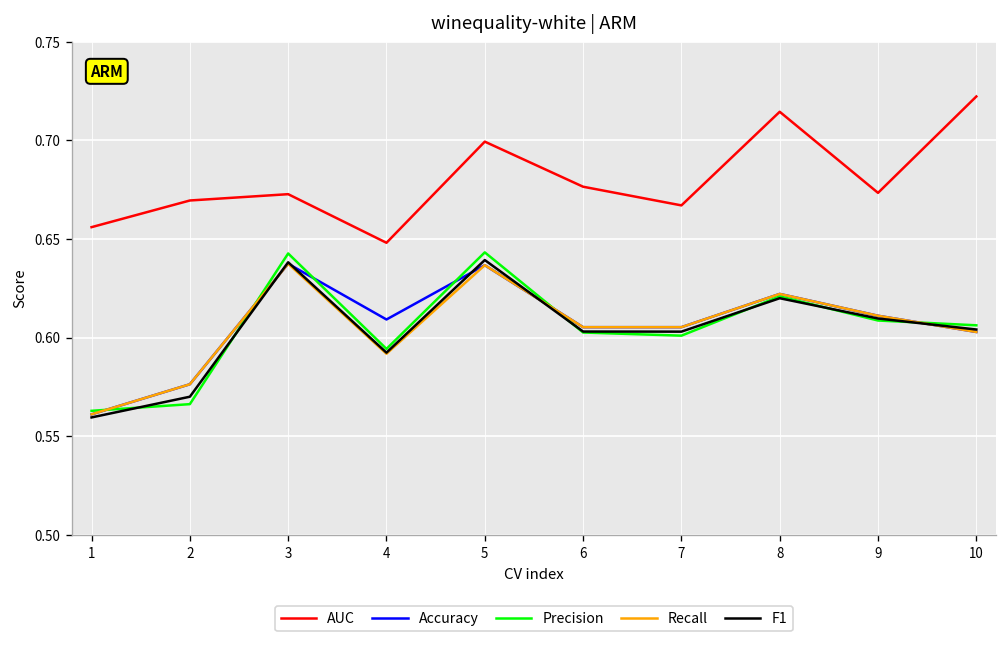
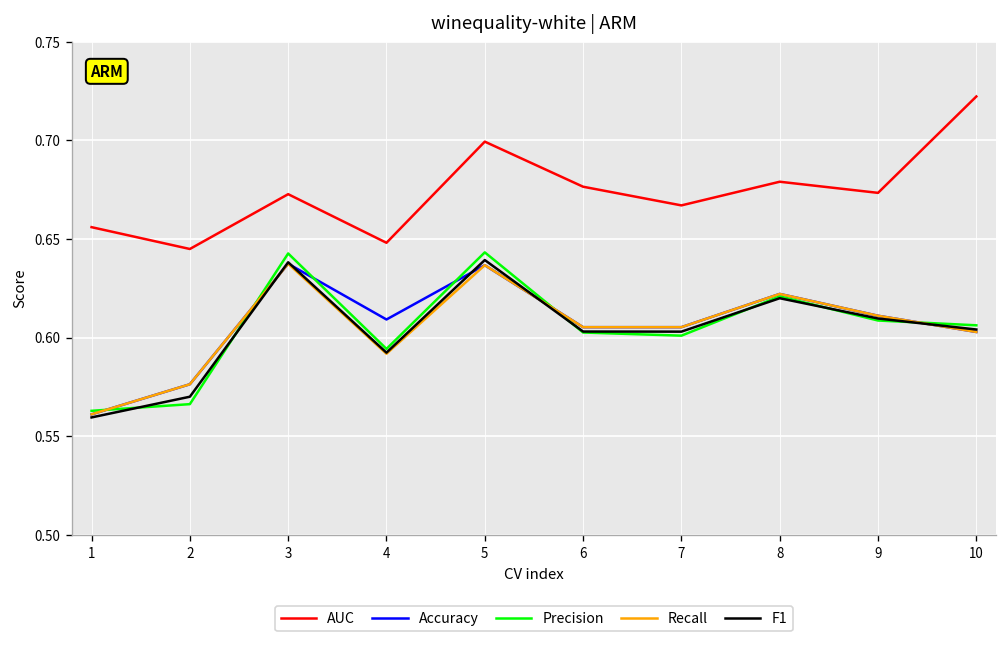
  {
    "AUC": {
      "1": 0.656,
-     "2": 0.670,
+     "2": 0.645,
      "3": 0.673,
      "4": 0.648,
      "5": 0.699,
      "6": 0.677,
      "7": 0.667,
-     "8": 0.715,
+     "8": 0.679,
      "9": 0.673,
      "10": 0.722
    },
    "Accuracy": {
      "4": 0.609
    },
    "Precision": {
      "1": 0.563,
      "2": 0.566,
      "3": 0.643,
      "4": 0.594,
      "5": 0.643,
      "7": 0.601,
      "10": 0.606
    },
    "F1": {
      "1": 0.560,
      "2": 0.570,
      "5": 0.639,
      "7": 0.603
    }
  }
